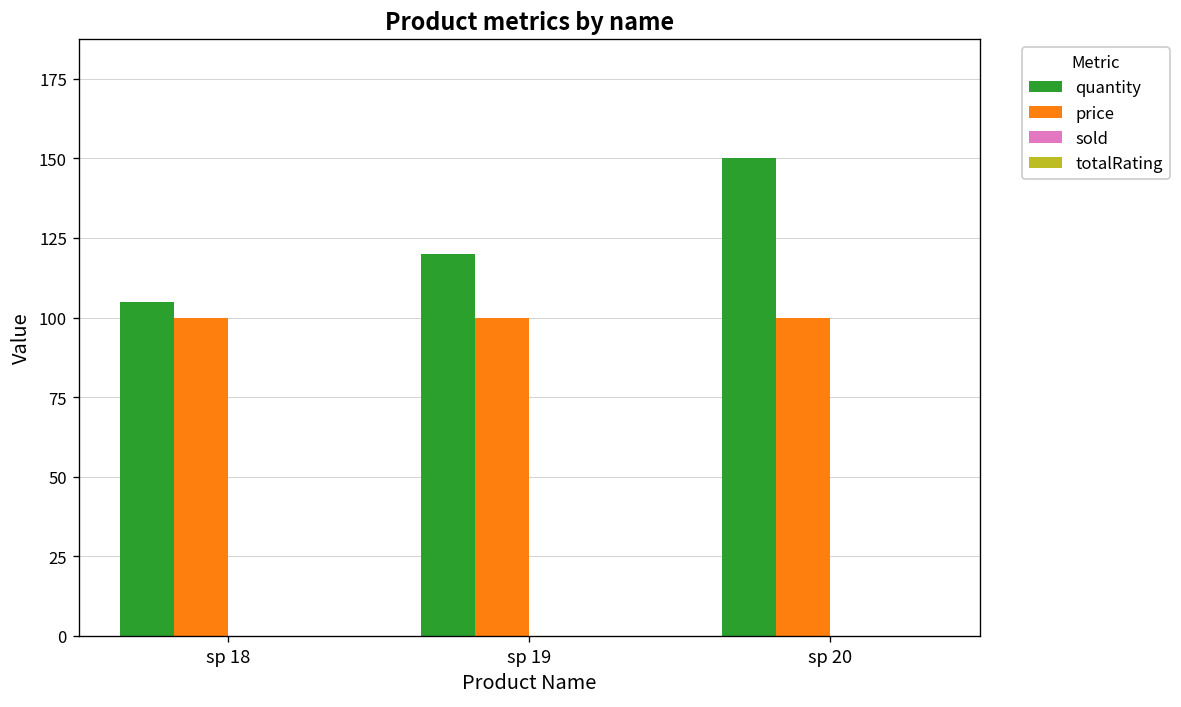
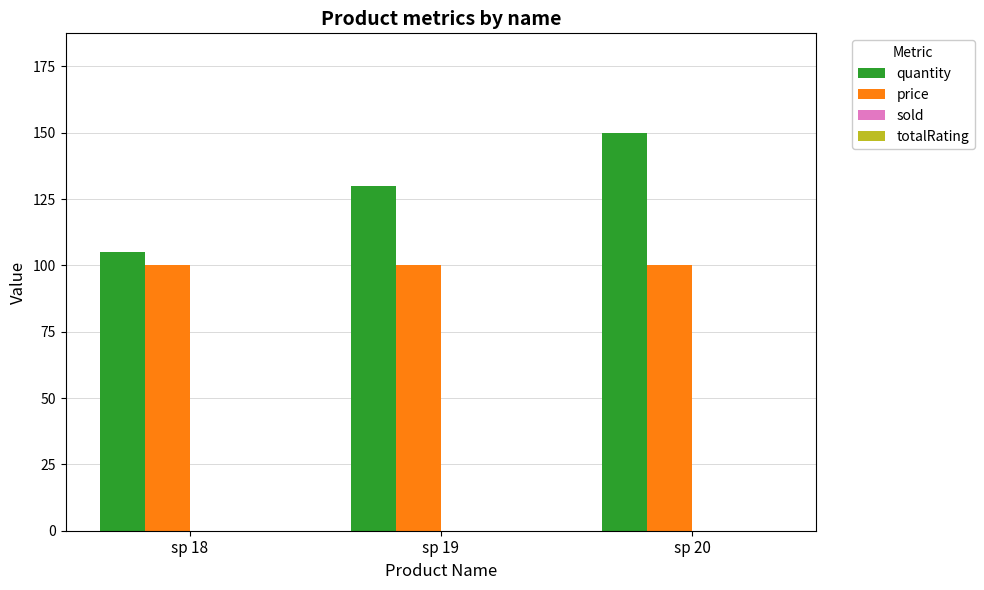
  {
    "quantity": {
      "sp 18": 105,
-     "sp 19": 120,
+     "sp 19": 130,
      "sp 20": 150
    },
    "price": {
      "sp 18": 100,
      "sp 19": 100,
      "sp 20": 100
    },
    "sold": {
      "sp 18": 0,
      "sp 19": 0,
      "sp 20": 0
    },
    "totalRating": {
      "sp 18": 0,
      "sp 19": 0,
      "sp 20": 0
    }
  }
